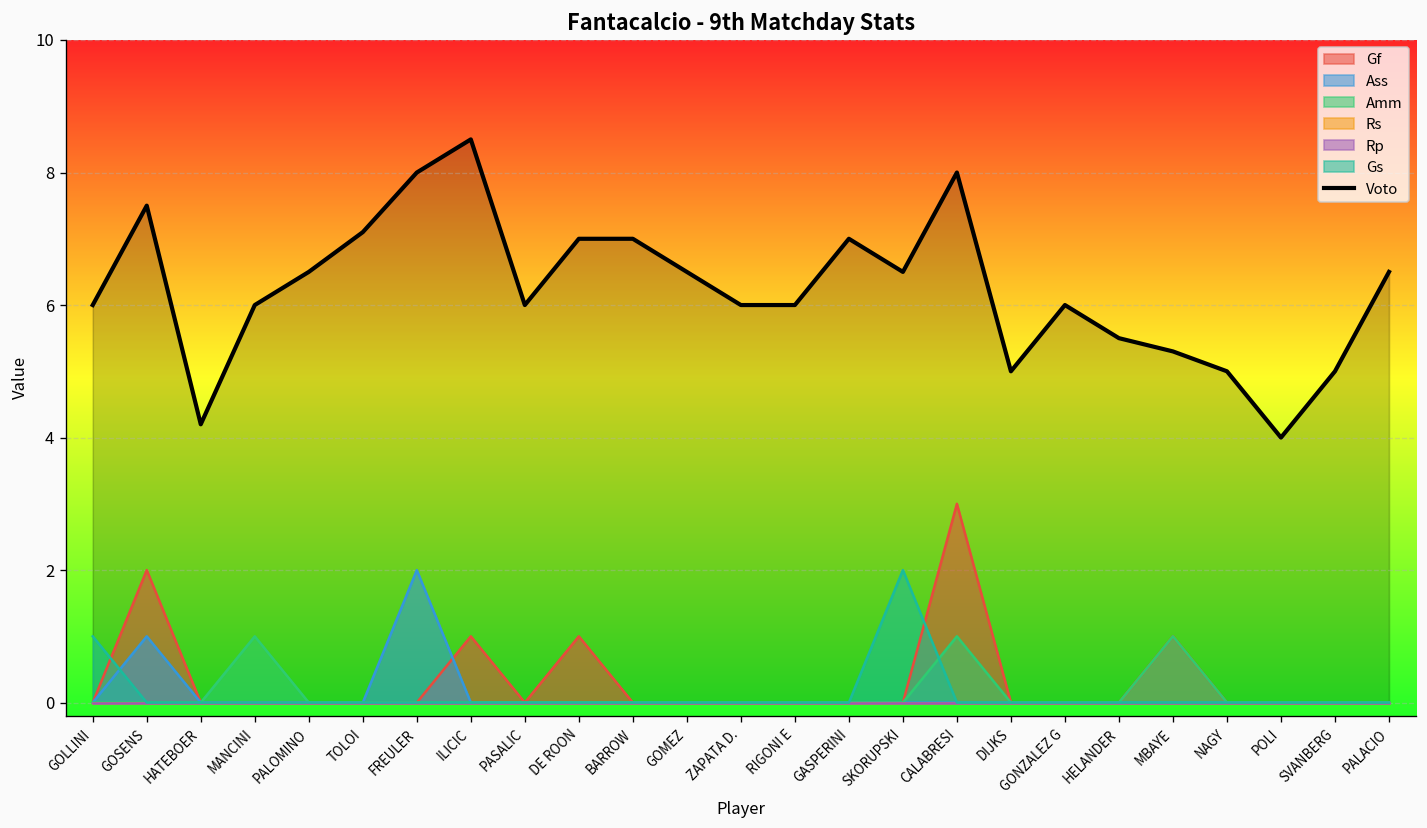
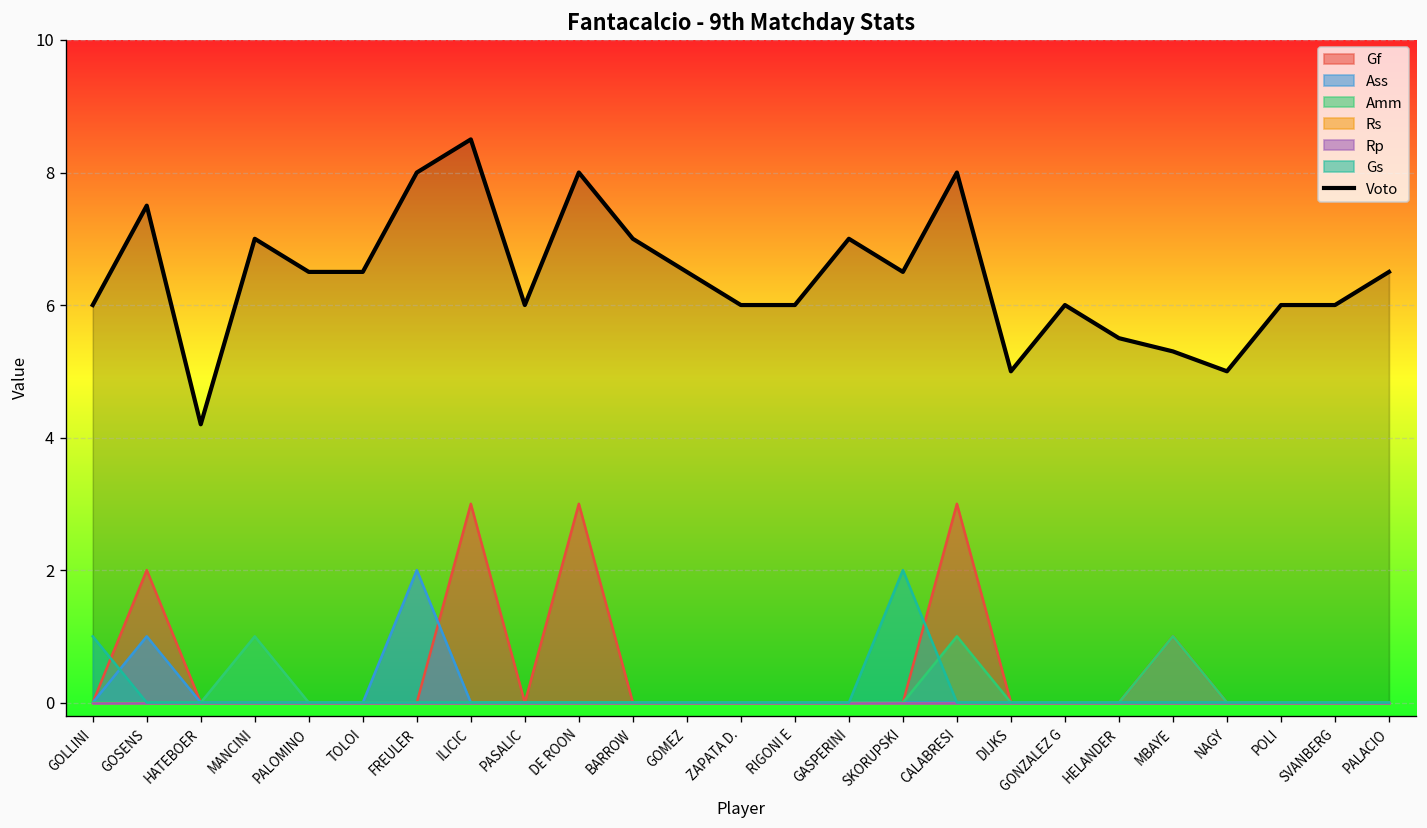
  {
    "Gf": {
      "GOSENS": 2,
-     "ILICIC": 1,
-     "DE ROON": 1,
+     "ILICIC": 3,
+     "DE ROON": 3,
      "CALABRESI": 3
    },
    "Ass": {
      "GOSENS": 1.0,
      "FREULER": 2.0
    },
    "Voto": {
      "GOLLINI": 6.0,
      "GOSENS": 7.5,
      "HATEBOER": 4.2,
-     "MANCINI": 6,
+     "MANCINI": 7,
      "PALOMINO": 6.5,
-     "TOLOI": 7.1,
+     "TOLOI": 6.5,
      "FREULER": 8.0,
      "ILICIC": 8.5,
      "PASALIC": 6.0,
-     "DE ROON": 7,
+     "DE ROON": 8,
      "BARROW": 7.0,
      "GOMEZ": 6.5,
      "ZAPATA D.": 6.0,
      "RIGONI E": 6.0,
      "GASPERINI": 7.0,
      "SKORUPSKI": 6.5,
      "CALABRESI": 8.0,
      "DIJKS": 5.0,
      "GONZALEZ G": 6.0,
      "HELANDER": 5.5,
      "MBAYE": 5.3,
      "NAGY": 5.0,
-     "POLI": 4,
-     "SVANBERG": 5,
+     "POLI": 6,
+     "SVANBERG": 6,
      "PALACIO": 6.5
    }
  }
